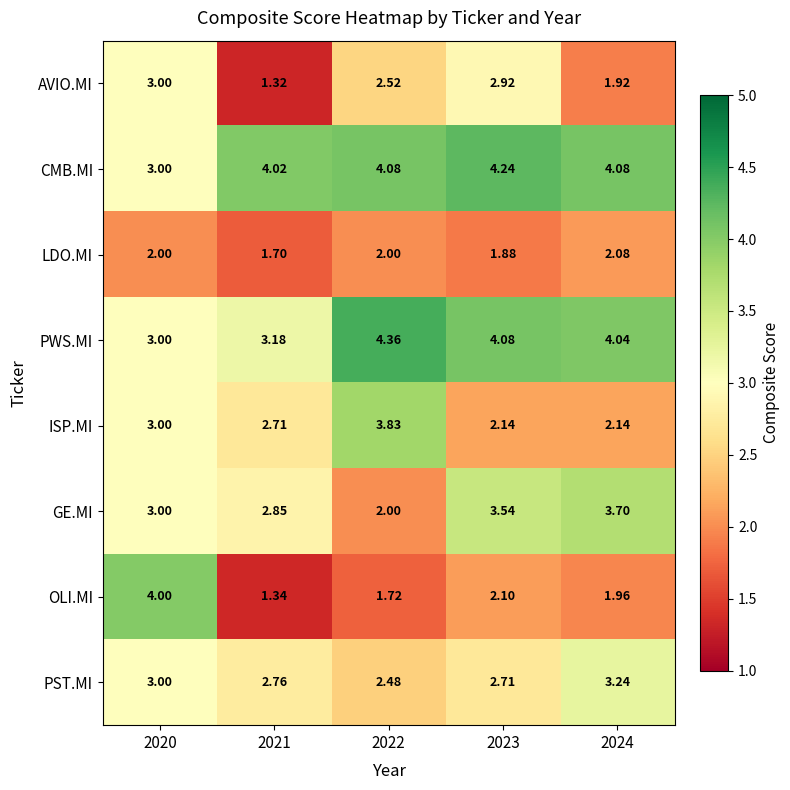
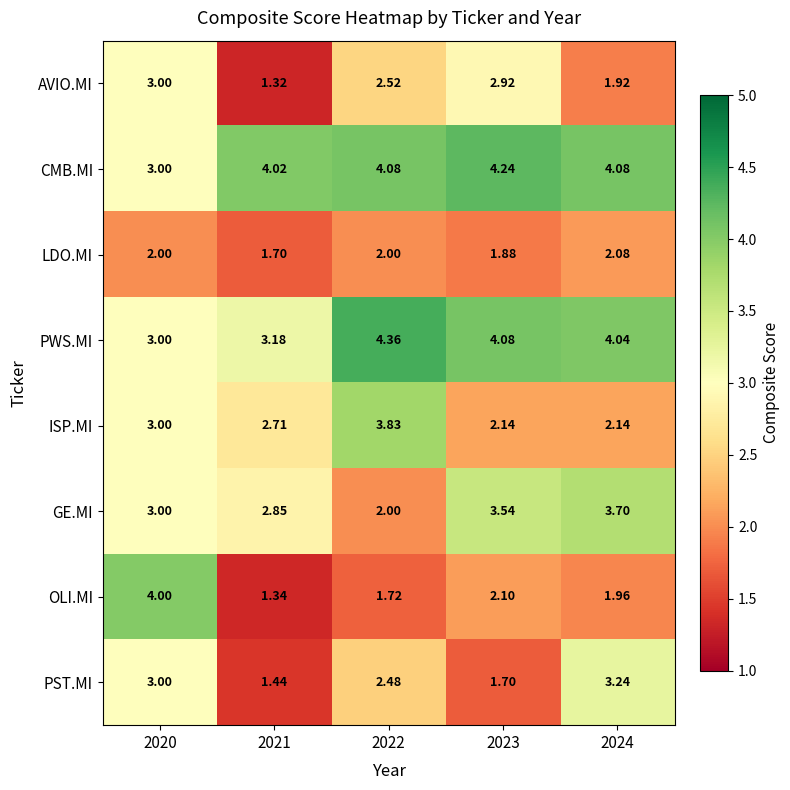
  {
    "AVIO.MI": {
      "2020": 3.00,
      "2021": 1.32,
      "2022": 2.52,
      "2023": 2.92,
      "2024": 1.92
    },
    "CMB.MI": {
      "2020": 3.00,
      "2021": 4.02,
      "2022": 4.08,
      "2023": 4.24,
      "2024": 4.08
    },
    "LDO.MI": {
      "2020": 2.00,
      "2021": 1.70,
      "2022": 2.00,
      "2023": 1.88,
      "2024": 2.08
    },
    "PWS.MI": {
      "2020": 3.00,
      "2021": 3.18,
      "2022": 4.36,
      "2023": 4.08,
      "2024": 4.04
    },
    "ISP.MI": {
      "2020": 3.00,
      "2021": 2.71,
      "2022": 3.83,
      "2023": 2.14,
      "2024": 2.14
    },
    "GE.MI": {
      "2020": 3.00,
      "2021": 2.85,
      "2022": 2.00,
      "2023": 3.54,
      "2024": 3.70
    },
    "OLI.MI": {
      "2020": 4.00,
      "2021": 1.34,
      "2022": 1.72,
      "2023": 2.10,
      "2024": 1.96
    },
    "PST.MI": {
      "2020": 3.00,
-     "2021": 2.76,
+     "2021": 1.44,
      "2022": 2.48,
-     "2023": 2.71,
+     "2023": 1.70,
      "2024": 3.24
    }
  }
